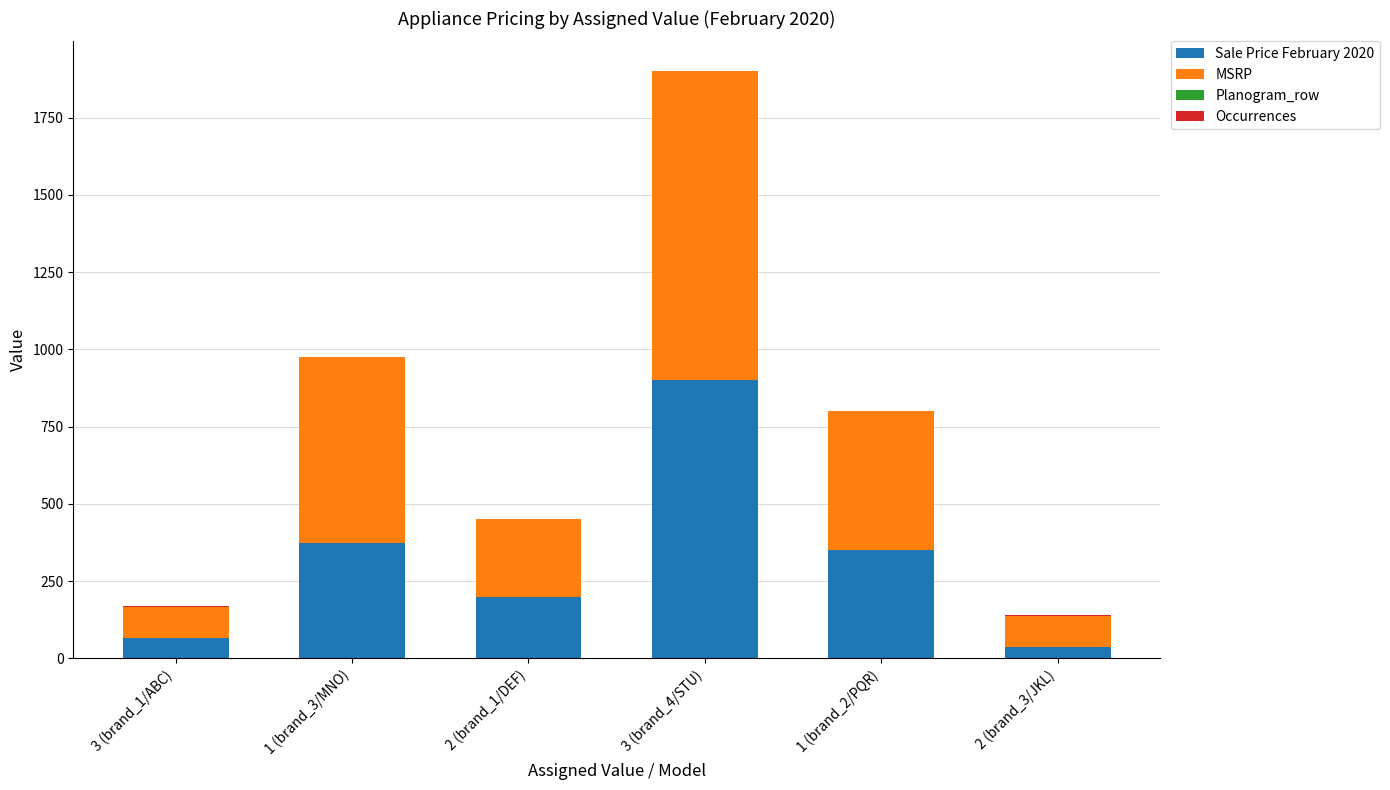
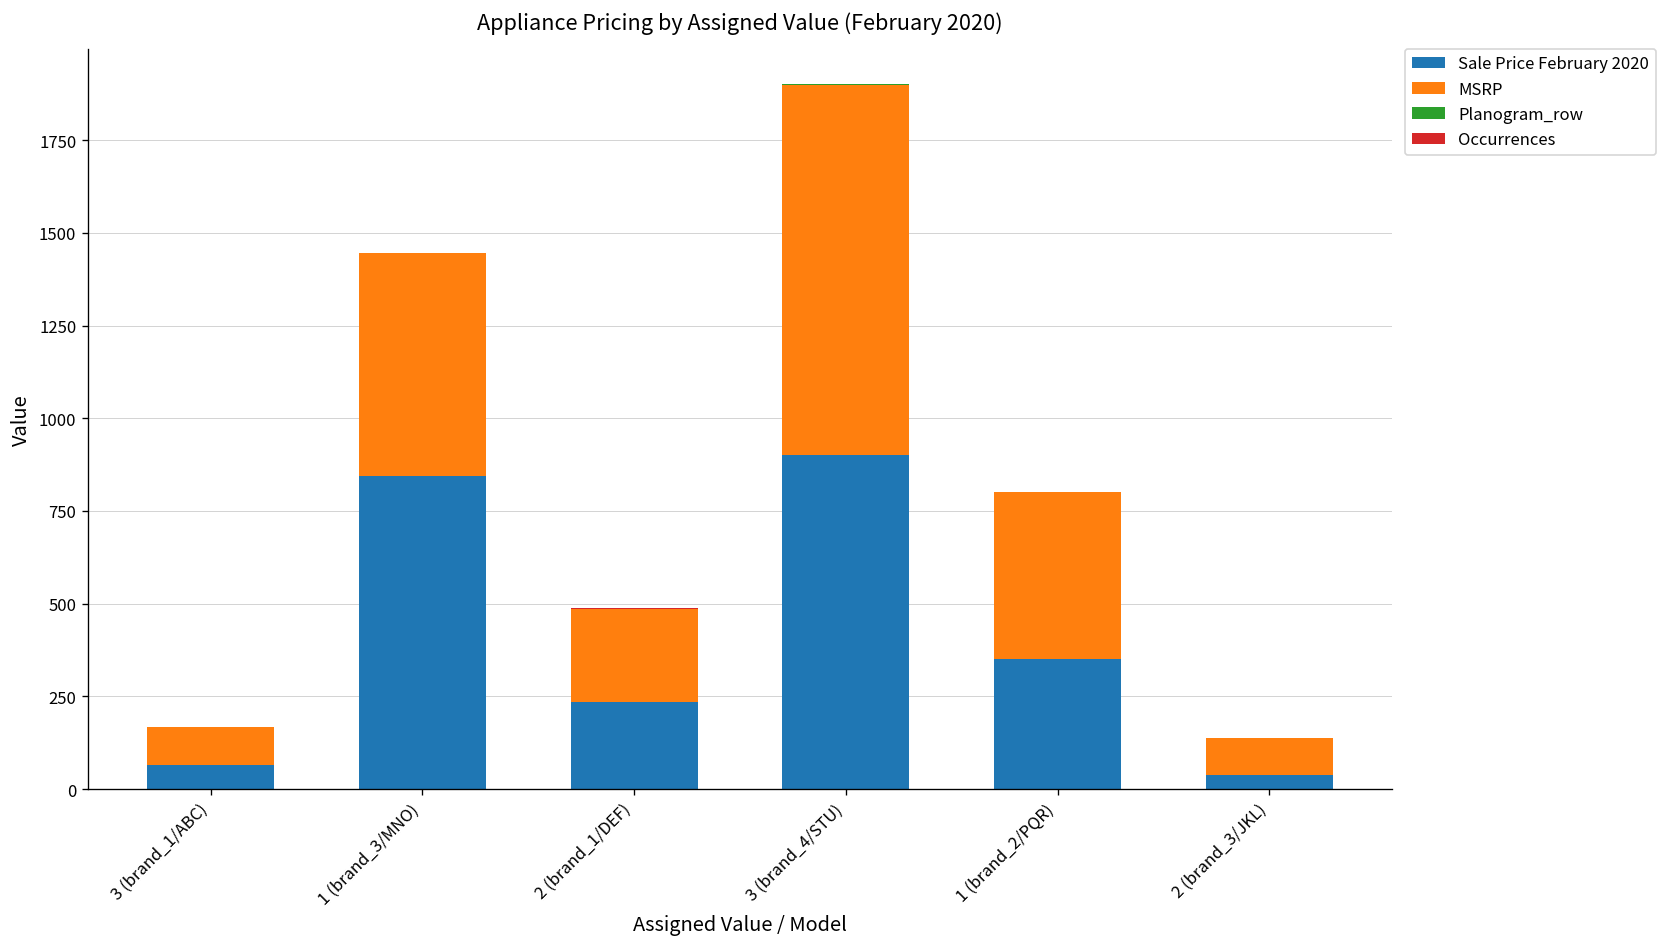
  {
    "Sale Price February 2020": {
      "3 (brand_1/ABC)": 70,
-     "1 (brand_3/MNO)": 380,
-     "2 (brand_1/DEF)": 200,
+     "1 (brand_3/MNO)": 850,
+     "2 (brand_1/DEF)": 240,
      "3 (brand_4/STU)": 900,
      "1 (brand_2/PQR)": 350,
      "2 (brand_3/JKL)": 40
    },
    "Planogram_row": {
      "3 (brand_1/ABC)": 100,
      "1 (brand_3/MNO)": 600,
      "2 (brand_1/DEF)": 250,
      "3 (brand_4/STU)": 1000,
      "1 (brand_2/PQR)": 450,
      "2 (brand_3/JKL)": 100
    }
  }
